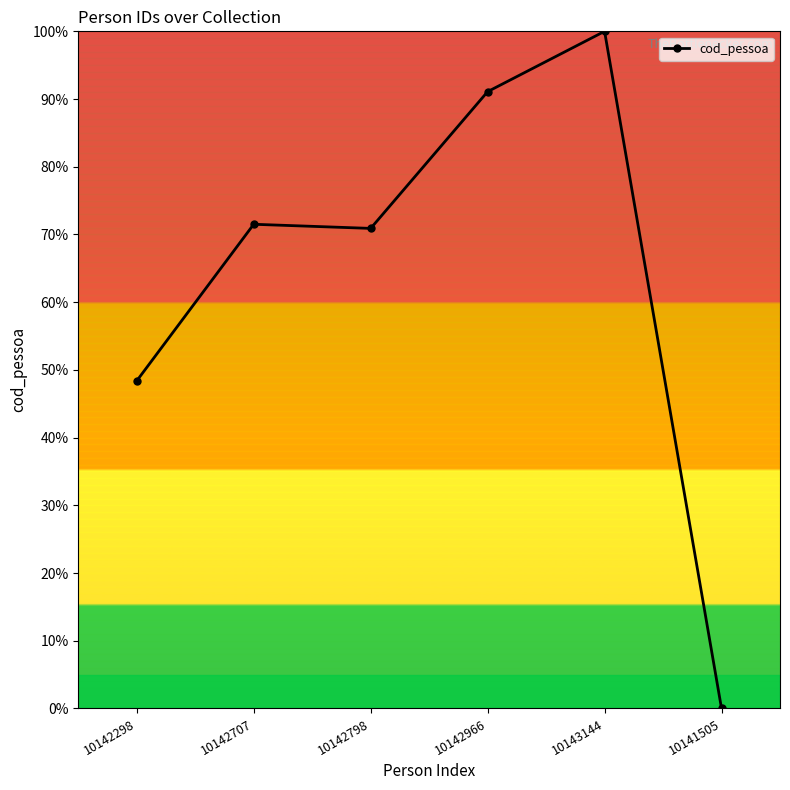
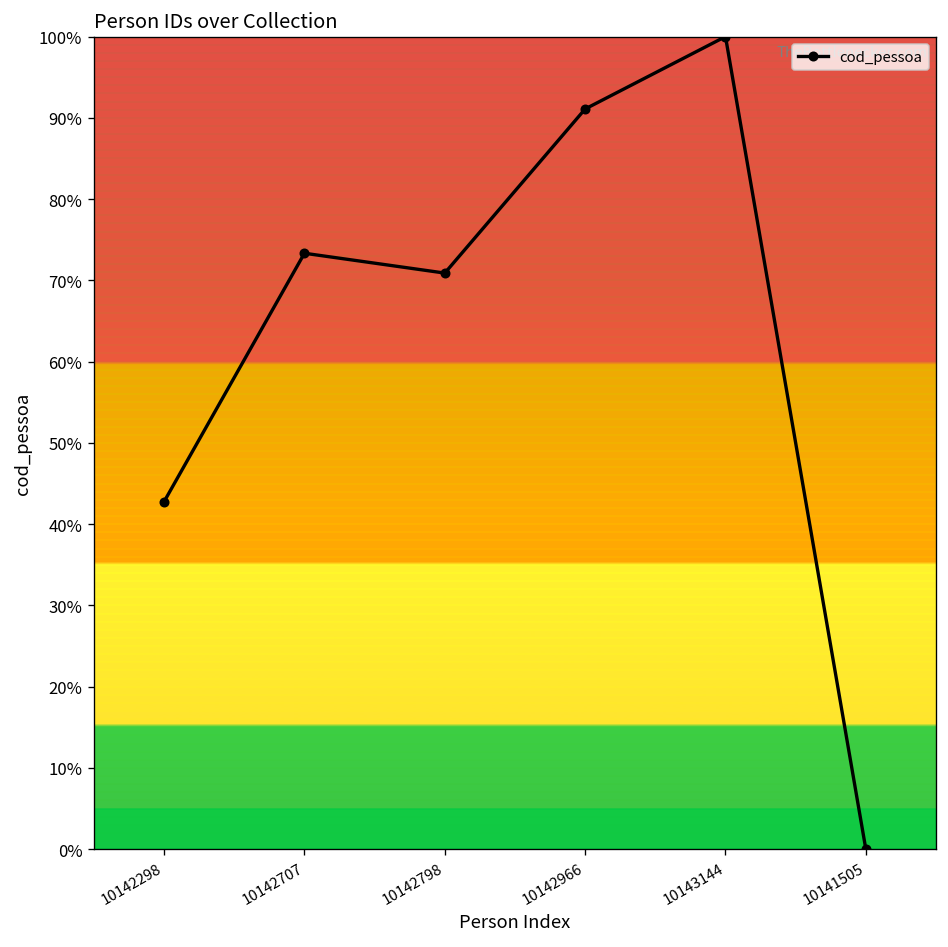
  {
-   "10142298": "48%",
-   "10142707": "72%",
+   "10142298": "43%",
+   "10142707": "73%",
    "10142798": "71%",
    "10142966": "91%",
    "10143144": "100%"
  }
